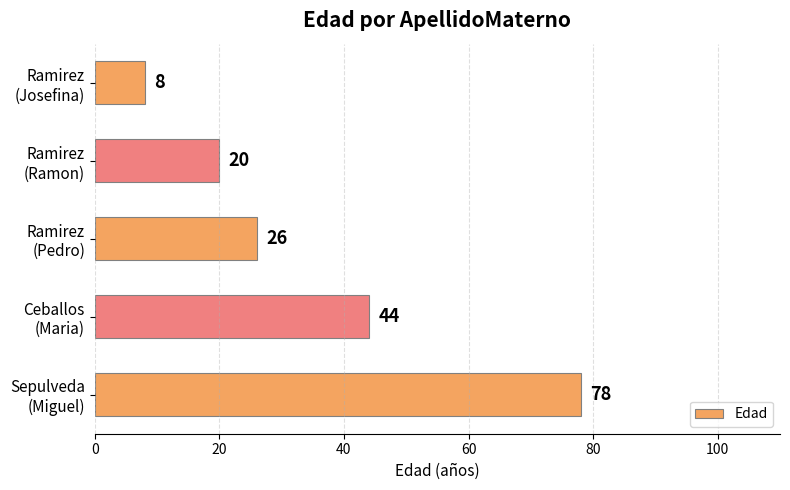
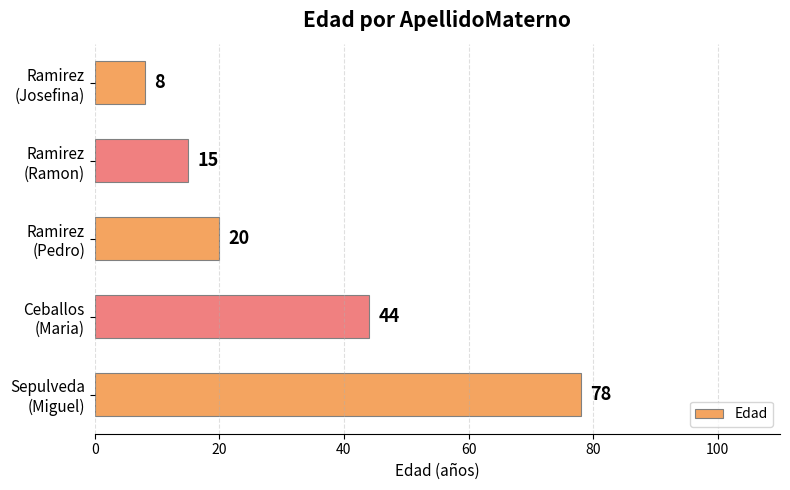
  {
    "Ramirez (Josefina)": 8,
-   "Ramirez (Ramon)": 20,
-   "Ramirez (Pedro)": 26,
+   "Ramirez (Ramon)": 15,
+   "Ramirez (Pedro)": 20,
    "Ceballos (Maria)": 44,
    "Sepulveda (Miguel)": 78
  }
